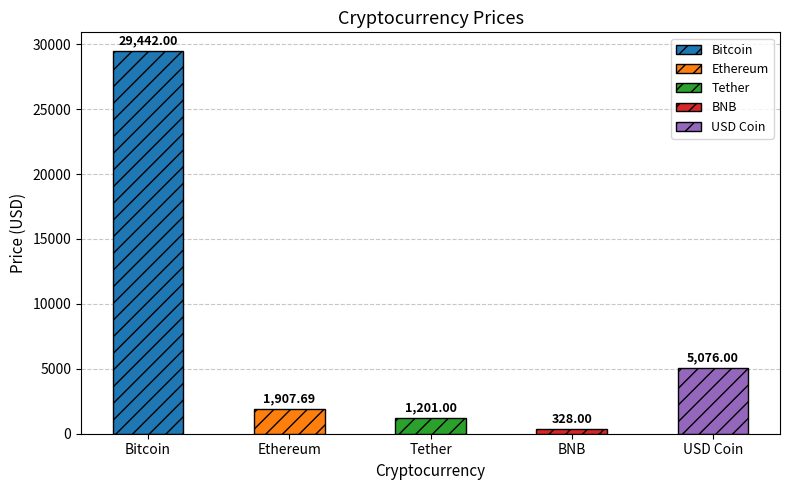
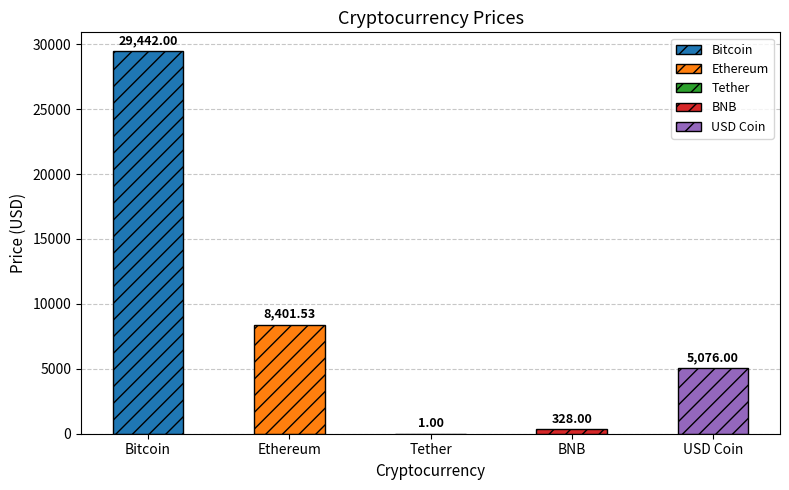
  {
    "Bitcoin": "29,442.00",
-   "Ethereum": "1,907.69",
-   "Tether": "1,201.00",
+   "Ethereum": "8,401.53",
+   "Tether": "1.00",
    "BNB": "328.00",
    "USD Coin": "5,076.00"
  }
